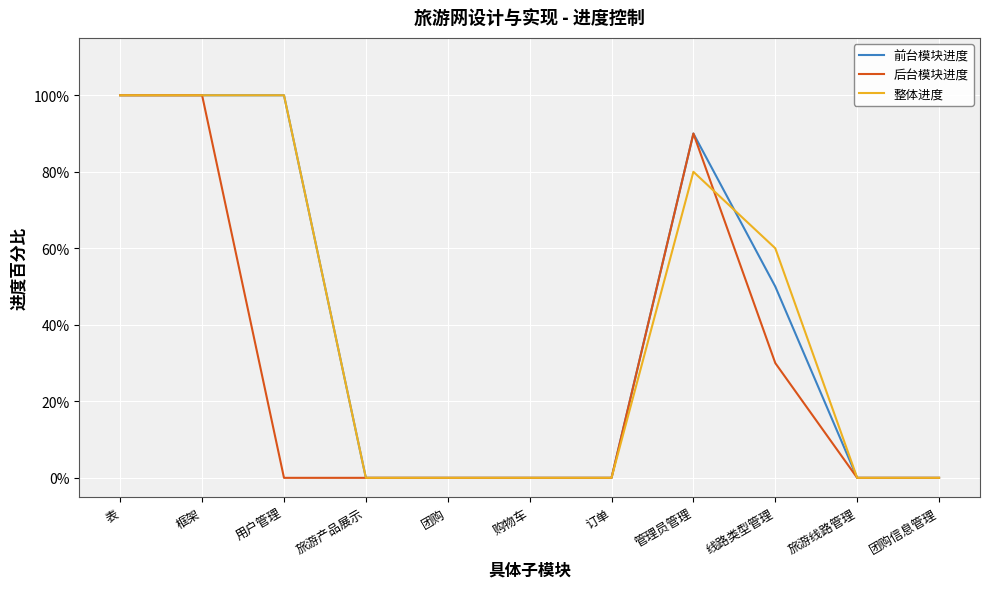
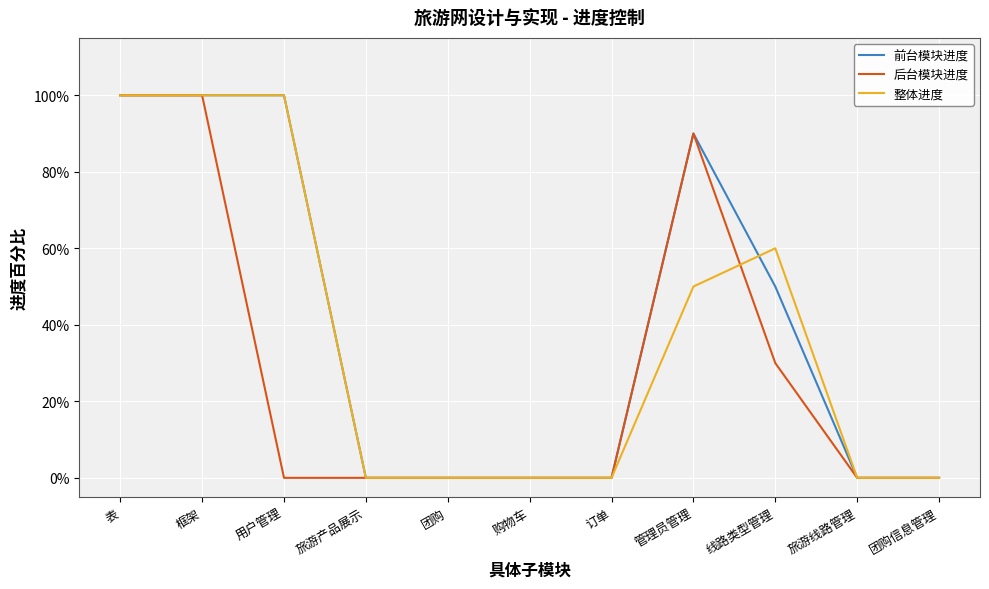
  {
    "前台模块进度": {
      "线路类型管理": "50%"
    },
    "后台模块进度": {
      "用户管理": "0%",
      "线路类型管理": "30%"
    },
    "整体进度": {
-     "管理员管理": "80%",
+     "管理员管理": "50%",
      "线路类型管理": "60%"
    }
  }
